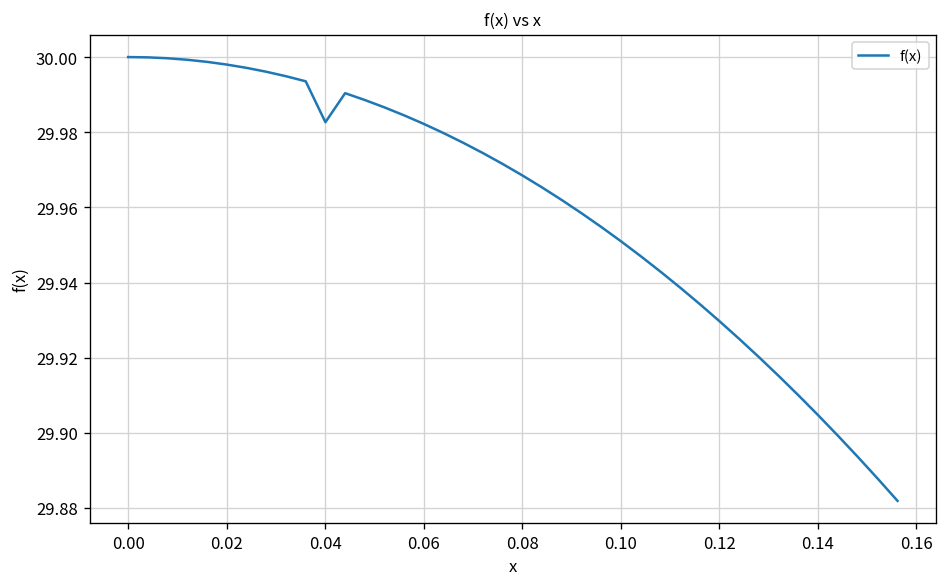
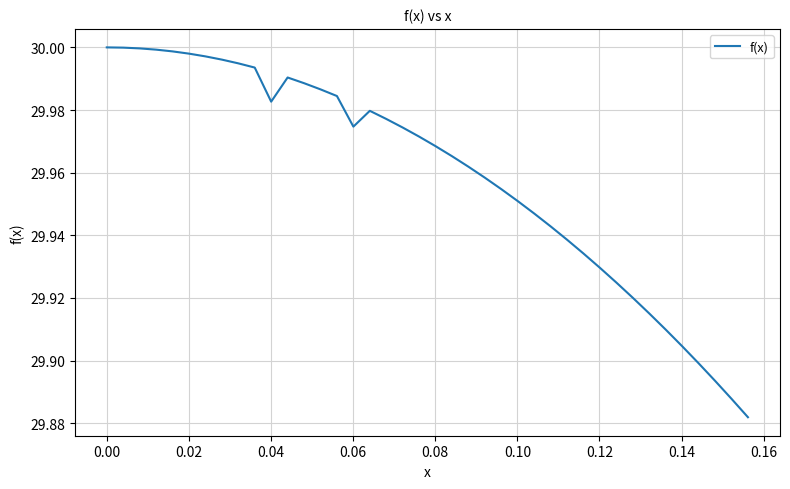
  {
    "0.00": 30.000,
    "0.02": 29.998,
    "0.04": 29.983,
-   "0.06": 29.982
+   "0.06": 29.975
  }
